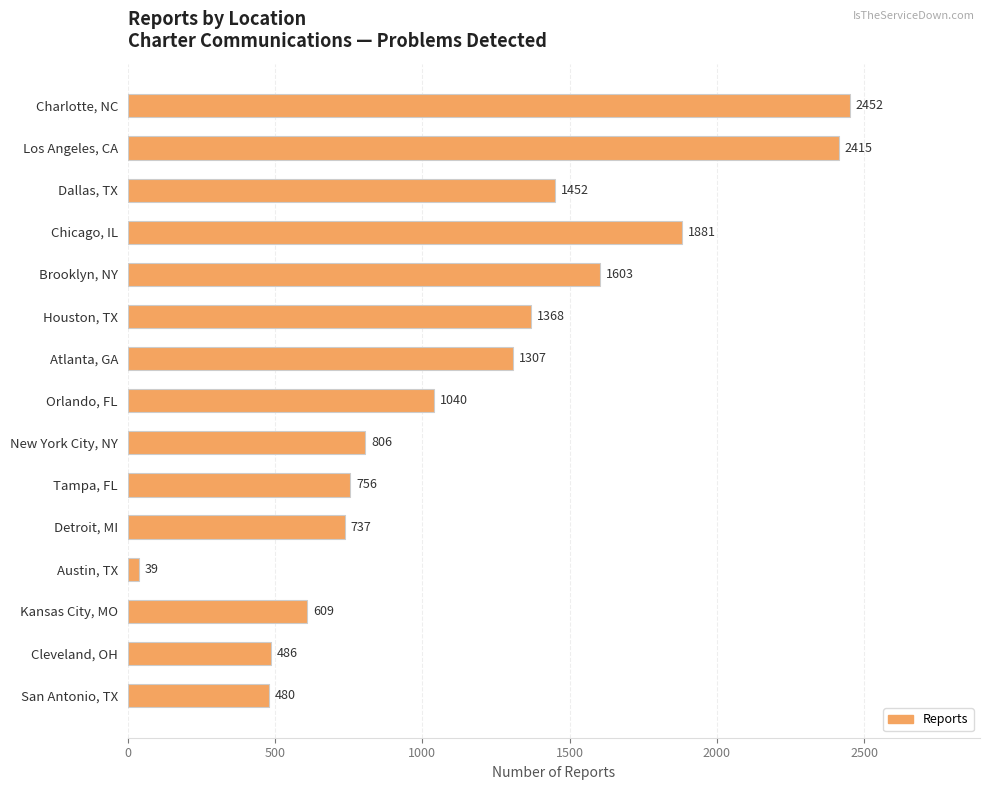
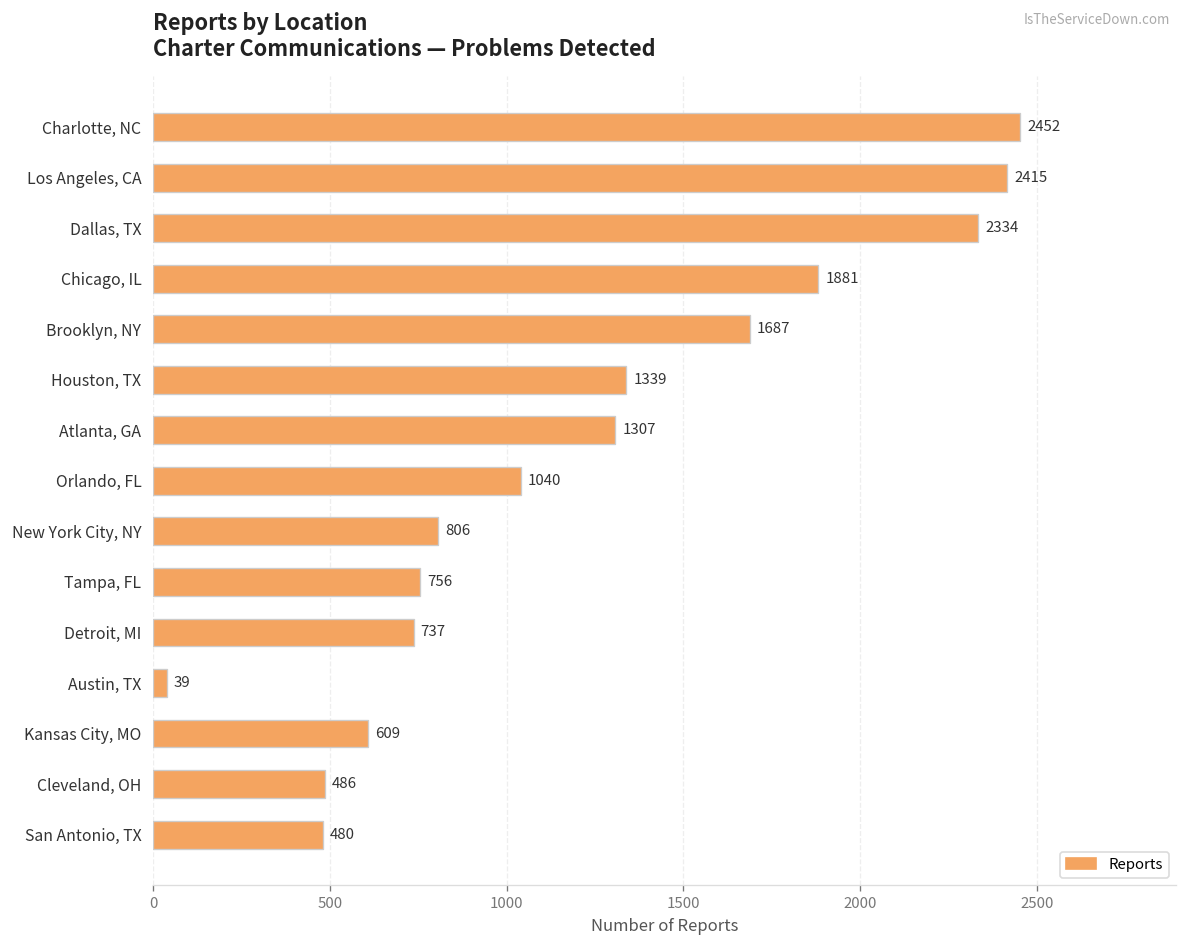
  {
    "Charlotte, NC": 2452,
    "Los Angeles, CA": 2415,
-   "Dallas, TX": 1452,
+   "Dallas, TX": 2334,
    "Chicago, IL": 1881,
-   "Brooklyn, NY": 1603,
-   "Houston, TX": 1368,
+   "Brooklyn, NY": 1687,
+   "Houston, TX": 1339,
    "Atlanta, GA": 1307,
    "Orlando, FL": 1040,
    "New York City, NY": 806,
    "Tampa, FL": 756,
    "Detroit, MI": 737,
    "Austin, TX": 39,
    "Kansas City, MO": 609,
    "Cleveland, OH": 486,
    "San Antonio, TX": 480
  }
